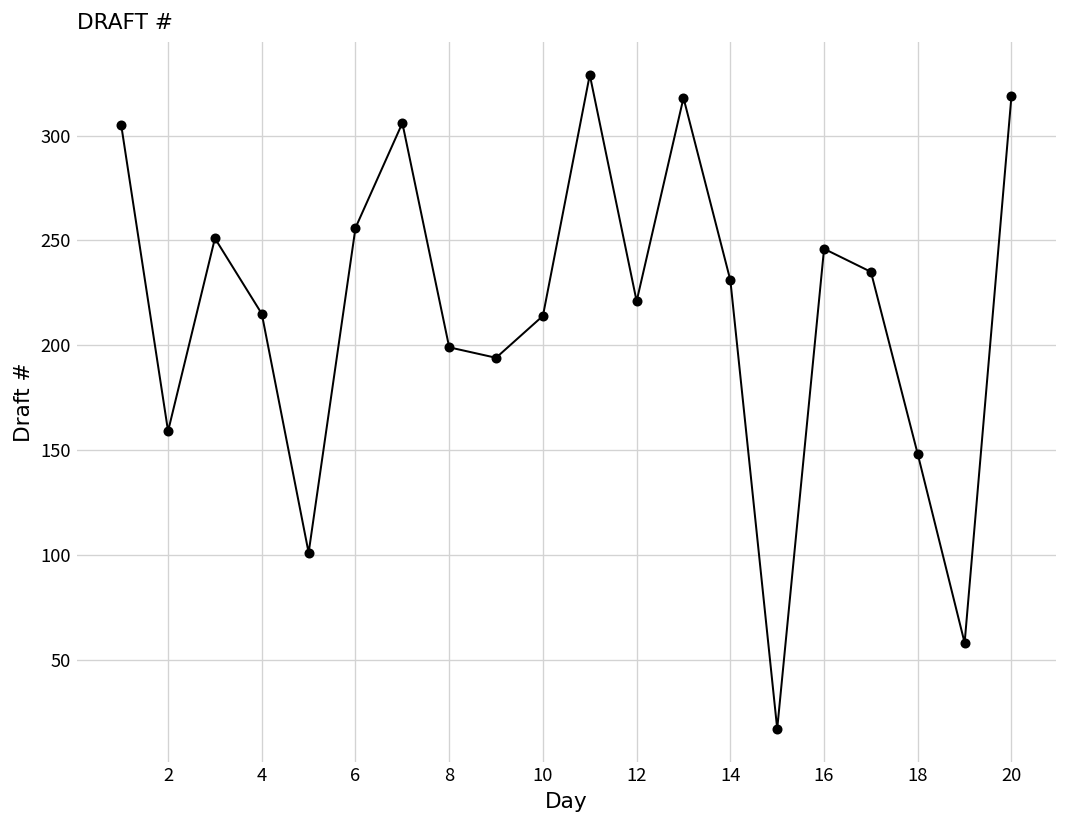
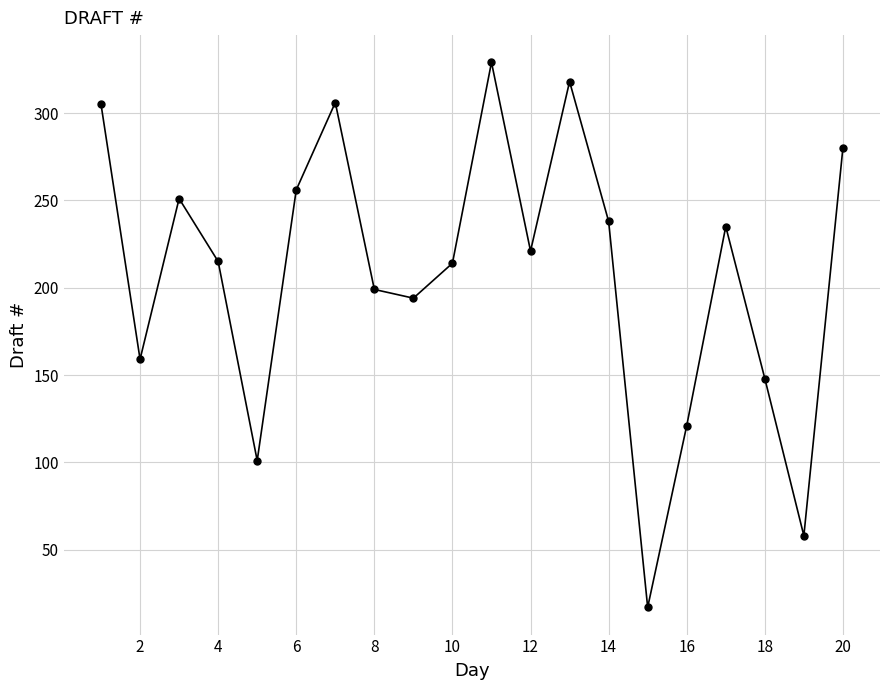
  {
    "2": 159,
    "4": 215,
    "6": 256,
    "8": 199,
    "10": 214,
    "12": 221,
-   "14": 231,
-   "16": 246,
+   "14": 238,
+   "16": 121,
    "18": 148,
-   "20": 319
+   "20": 280
  }
